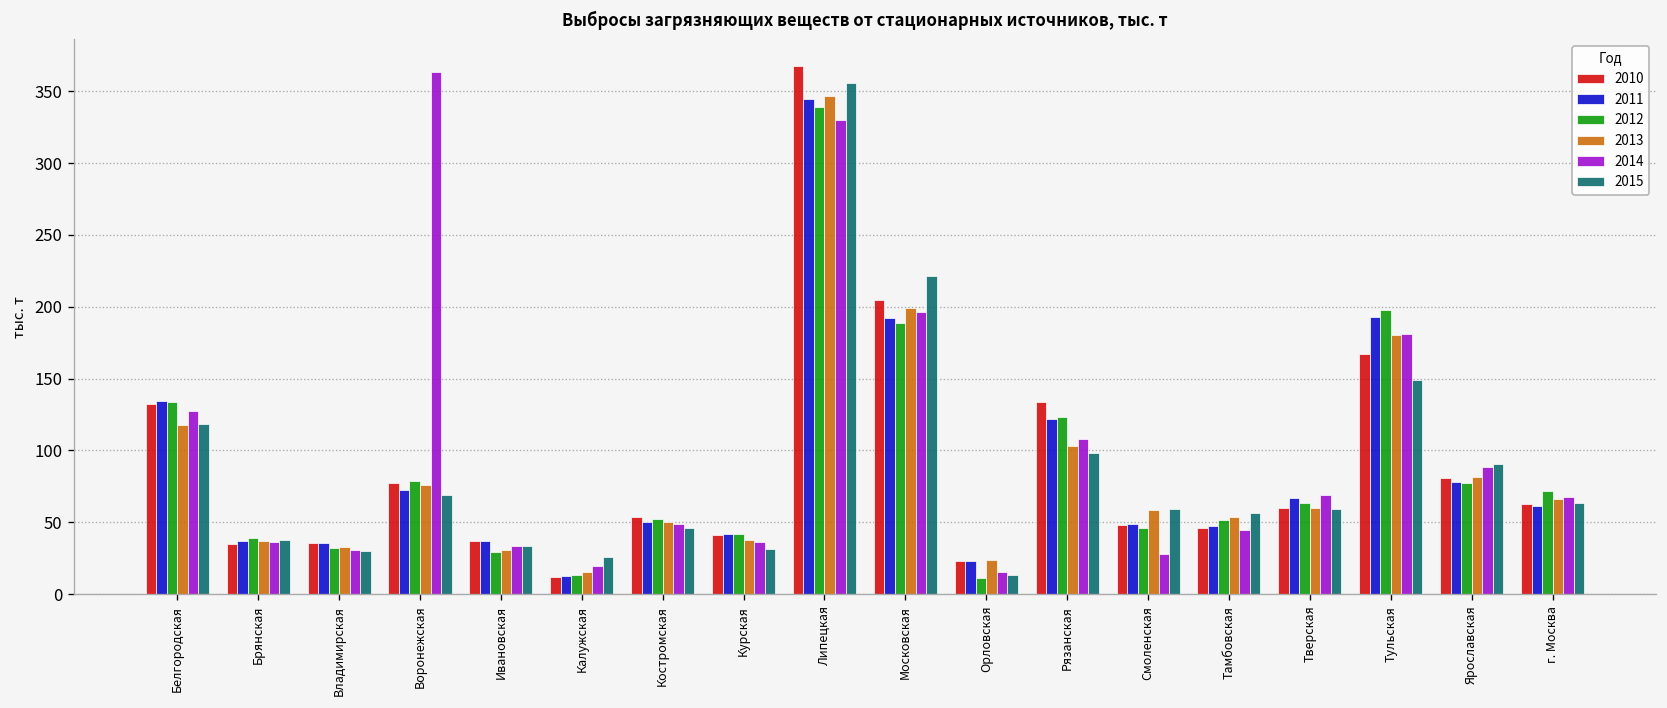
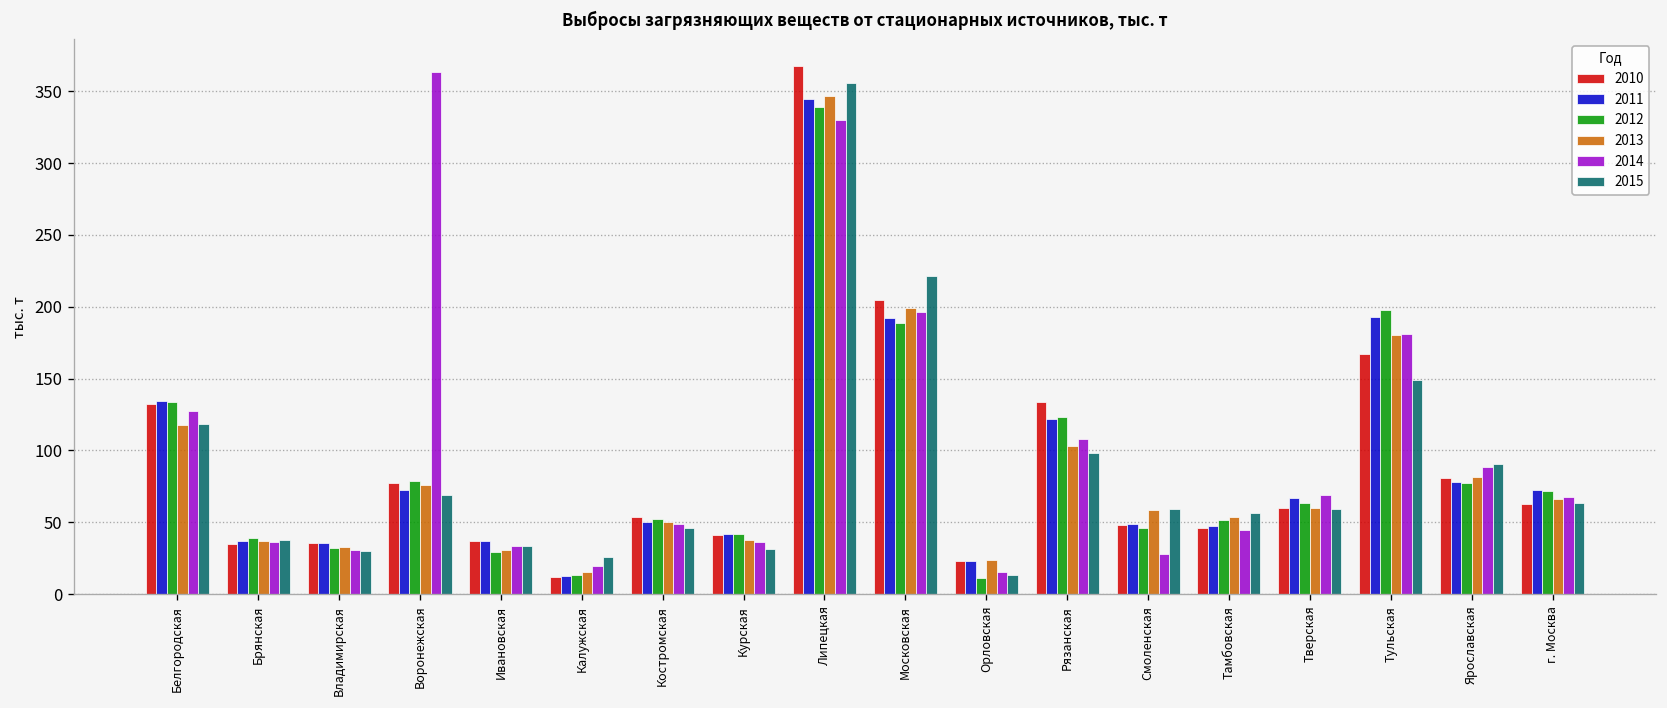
  {
    "2010": {
      "Белгородская": 132,
      "Брянская": 35,
      "Владимирская": 36,
      "Воронежская": 77,
      "Ивановская": 37,
      "Калужская": 12,
      "Костромская": 54,
      "Курская": 41,
      "Липецкая": 368,
      "Московская": 205,
      "Орловская": 23,
      "Рязанская": 134,
      "Смоленская": 48,
      "Тамбовская": 46,
      "Тверская": 60,
      "Тульская": 167,
      "Ярославская": 81,
      "г. Москва": 63
    },
    "2011": {
      "Белгородская": 135,
      "Брянская": 37,
      "Владимирская": 35,
      "Воронежская": 72,
      "Ивановская": 37,
      "Калужская": 13,
      "Костромская": 50,
      "Курская": 42,
      "Липецкая": 345,
      "Московская": 192,
      "Орловская": 23,
      "Рязанская": 122,
      "Смоленская": 48,
      "Тамбовская": 48,
      "Тверская": 67,
      "Тульская": 193,
      "Ярославская": 78,
-     "г. Москва": 61
+     "г. Москва": 73
    },
    "2012": {
      "Белгородская": 134,
      "Брянская": 39,
      "Владимирская": 32,
      "Воронежская": 79,
      "Ивановская": 30,
      "Калужская": 13,
      "Костромская": 52,
      "Курская": 42,
      "Липецкая": 339,
      "Московская": 189,
      "Орловская": 11,
      "Рязанская": 124,
      "Смоленская": 46,
      "Тамбовская": 52,
      "Тверская": 63,
      "Тульская": 198,
      "Ярославская": 77,
      "г. Москва": 72
    },
    "2013": {
      "Белгородская": 118,
      "Брянская": 37,
      "Владимирская": 32,
      "Воронежская": 76,
      "Ивановская": 30,
      "Калужская": 15,
      "Костромская": 50,
      "Курская": 38,
      "Липецкая": 347,
      "Московская": 199,
      "Орловская": 24,
      "Рязанская": 103,
      "Смоленская": 59,
      "Тамбовская": 54,
      "Тверская": 60,
      "Тульская": 181,
      "Ярославская": 82,
      "г. Москва": 66
    },
    "2014": {
      "Белгородская": 127,
      "Брянская": 36,
      "Владимирская": 31,
      "Воронежская": 364,
      "Ивановская": 33,
      "Калужская": 20,
      "Костромская": 49,
      "Курская": 36,
      "Липецкая": 330,
      "Московская": 197,
      "Орловская": 15,
      "Рязанская": 108,
      "Смоленская": 28,
      "Тамбовская": 45,
      "Тверская": 69,
      "Тульская": 181,
      "Ярославская": 88,
      "г. Москва": 68
    },
    "2015": {
      "Белгородская": 118,
      "Брянская": 37,
      "Владимирская": 30,
      "Воронежская": 69,
      "Ивановская": 34,
      "Калужская": 26,
      "Костромская": 46,
      "Курская": 31,
      "Липецкая": 356,
      "Московская": 221,
      "Орловская": 13,
      "Рязанская": 99,
      "Смоленская": 59,
      "Тамбовская": 56,
      "Тверская": 60,
      "Тульская": 149,
      "Ярославская": 91,
      "г. Москва": 63
    }
  }
